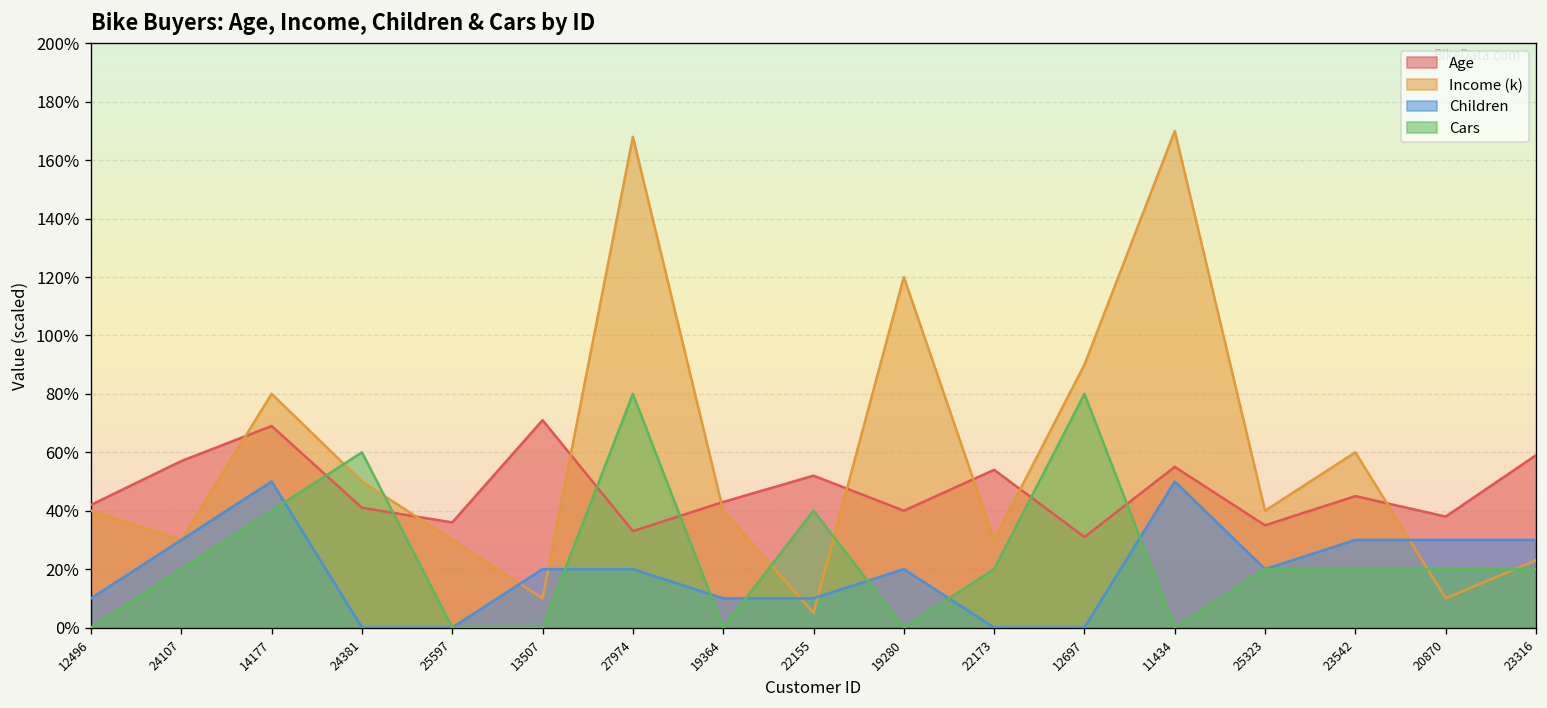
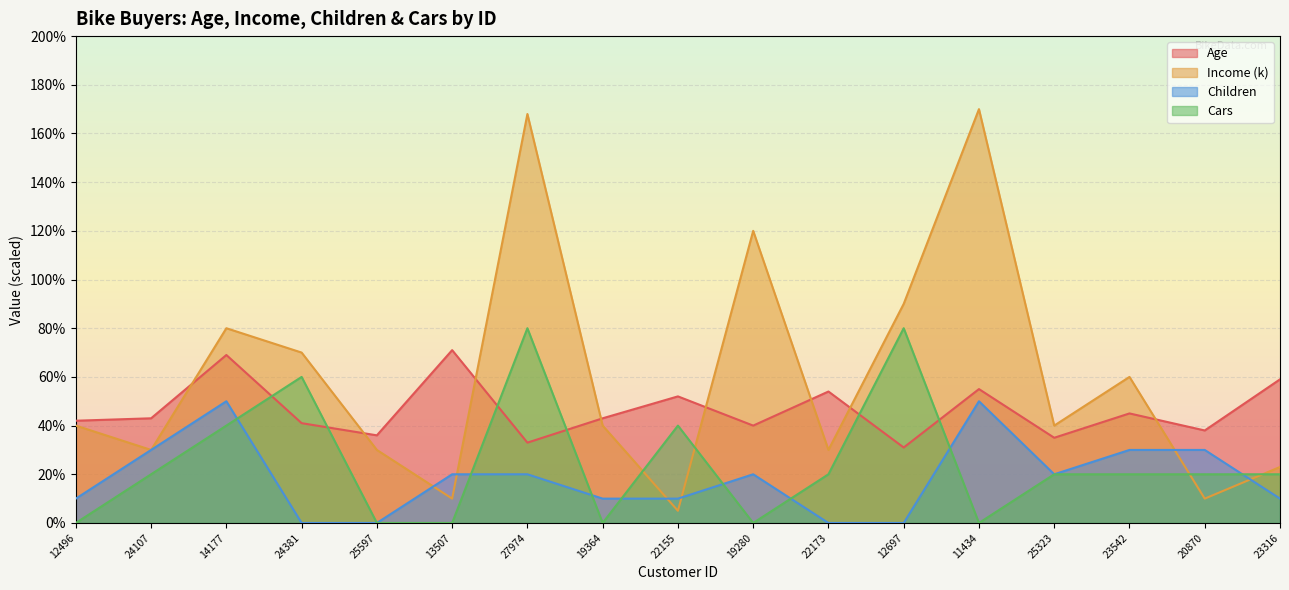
  {
    "Age": {
      "12496": "42%",
-     "24107": "57%",
+     "24107": "43%",
      "14177": "69%",
      "24381": "41%",
      "25597": "36%",
      "13507": "71%",
      "27974": "33%",
      "19364": "43%",
      "22155": "52%",
      "19280": "40%",
      "22173": "54%",
      "12697": "31%",
      "11434": "55%",
      "25323": "35%",
      "23542": "45%",
      "20870": "38%",
      "23316": "59%"
    },
    "Income (k)": {
      "12496": "40%",
      "14177": "80%",
-     "24381": "50%",
+     "24381": "70%",
      "25597": "30%",
      "13507": "10%",
      "27974": "168%",
      "19364": "40%",
      "22155": "5%",
      "19280": "120%",
      "22173": "30%",
      "12697": "90%",
      "11434": "170%",
      "25323": "40%",
      "23542": "60%",
      "20870": "10%",
      "23316": "23%"
    },
    "Children": {
      "12496": "10%",
      "14177": "50%",
      "24381": "0%",
      "13507": "20%",
      "27974": "20%",
      "19364": "10%",
      "22155": "10%",
      "19280": "20%",
      "22173": "0%",
      "12697": "0%",
      "11434": "50%",
      "23542": "30%",
      "20870": "30%",
-     "23316": "30%"
+     "23316": "10%"
    },
    "Cars": {
      "12496": "0%",
      "24107": "20%",
      "14177": "40%",
      "24381": "60%",
      "13507": "0%",
      "27974": "80%",
      "19364": "0%",
      "22155": "40%",
      "19280": "0%",
      "22173": "20%",
      "12697": "80%",
      "11434": "0%",
      "23542": "20%",
      "20870": "20%",
      "23316": "20%"
    }
  }
